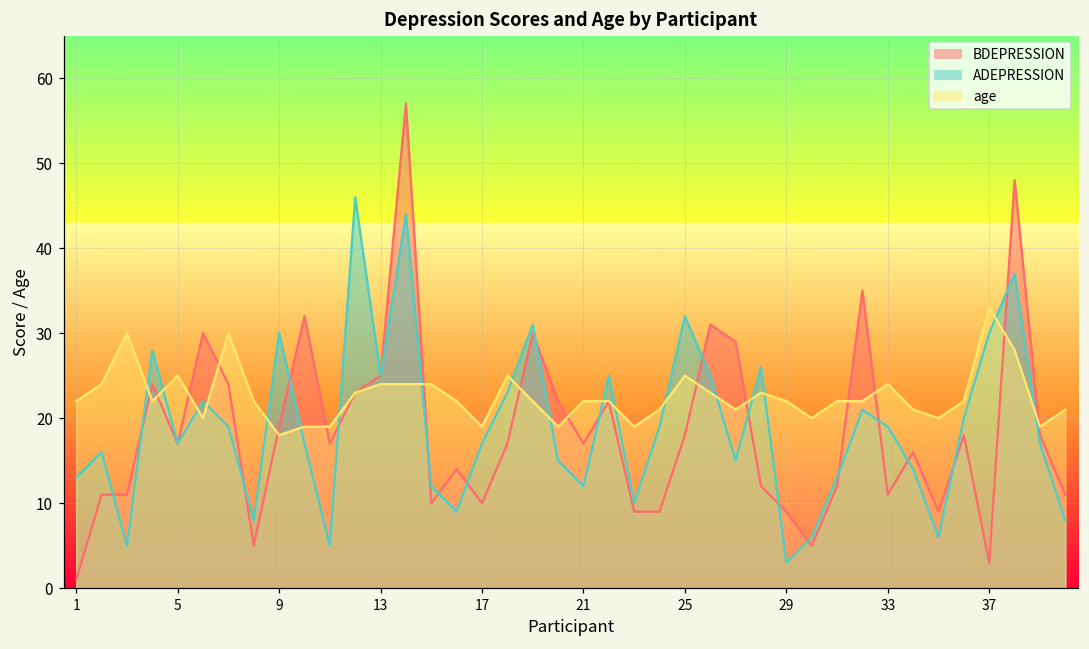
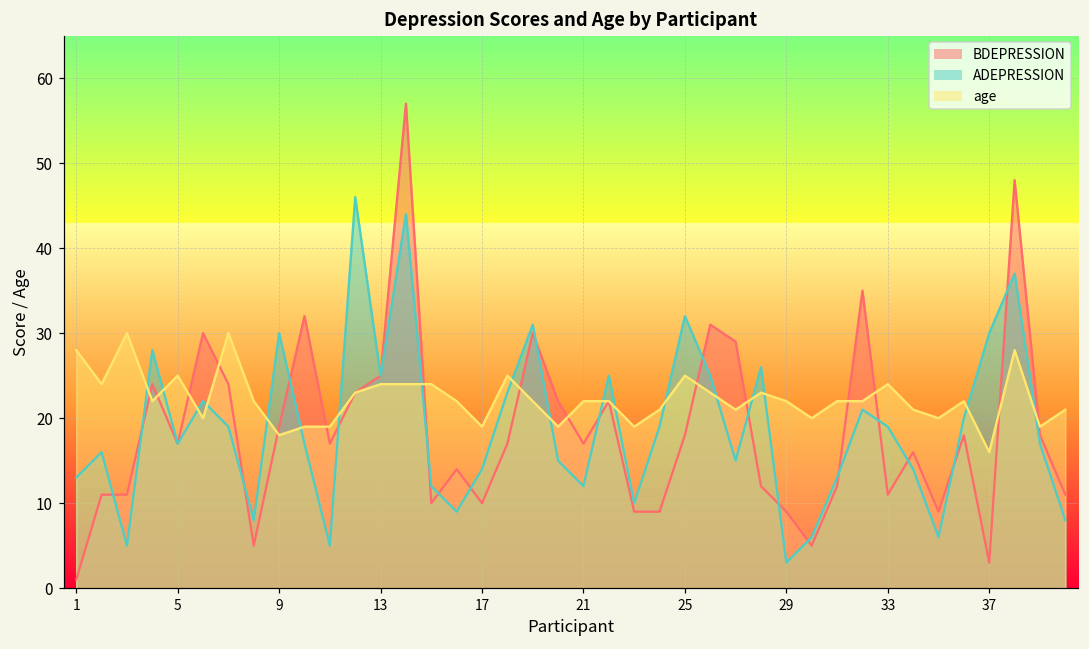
  {
    "BDEPRESSION": {
      "1": 1,
      "9": 19,
      "17": 10,
      "21": 17,
      "25": 18,
      "29": 9,
      "33": 11,
      "37": 3
    },
    "ADEPRESSION": {
      "1": 13,
      "9": 30,
-     "17": 17,
+     "17": 14,
      "21": 12,
      "25": 32,
      "29": 3,
      "33": 19,
      "37": 30
    },
    "age": {
-     "1": 22,
+     "1": 28,
      "5": 25,
      "9": 18,
      "13": 24,
      "17": 19,
      "21": 22,
      "25": 25,
      "29": 22,
      "33": 24,
-     "37": 33
+     "37": 16
    }
  }
